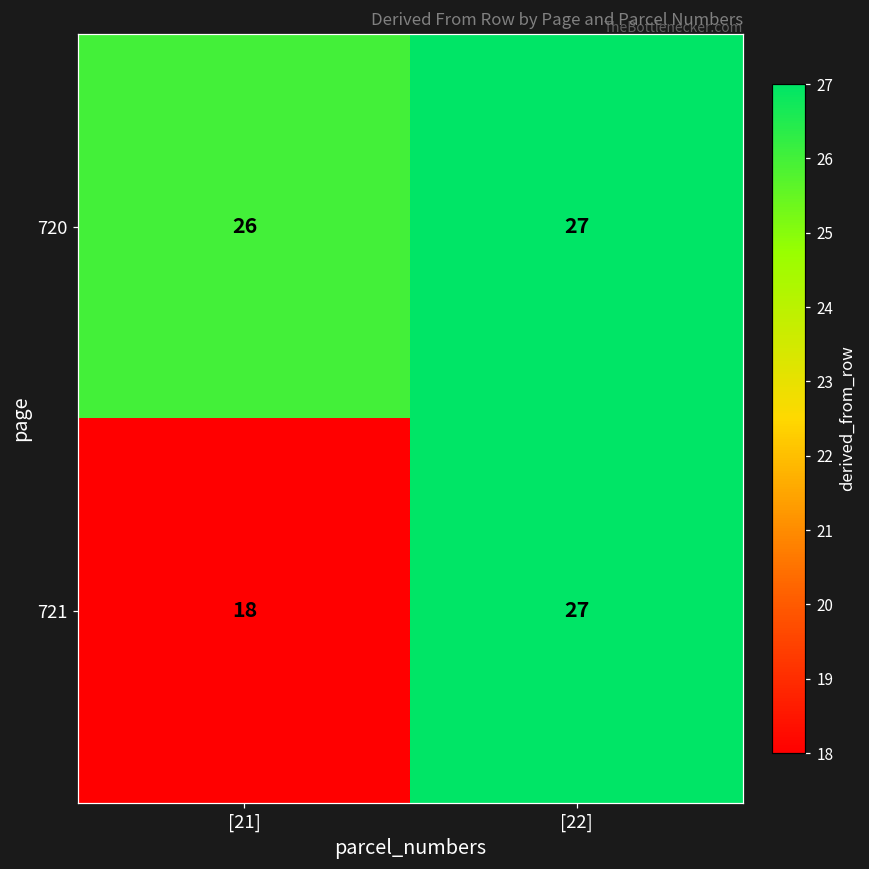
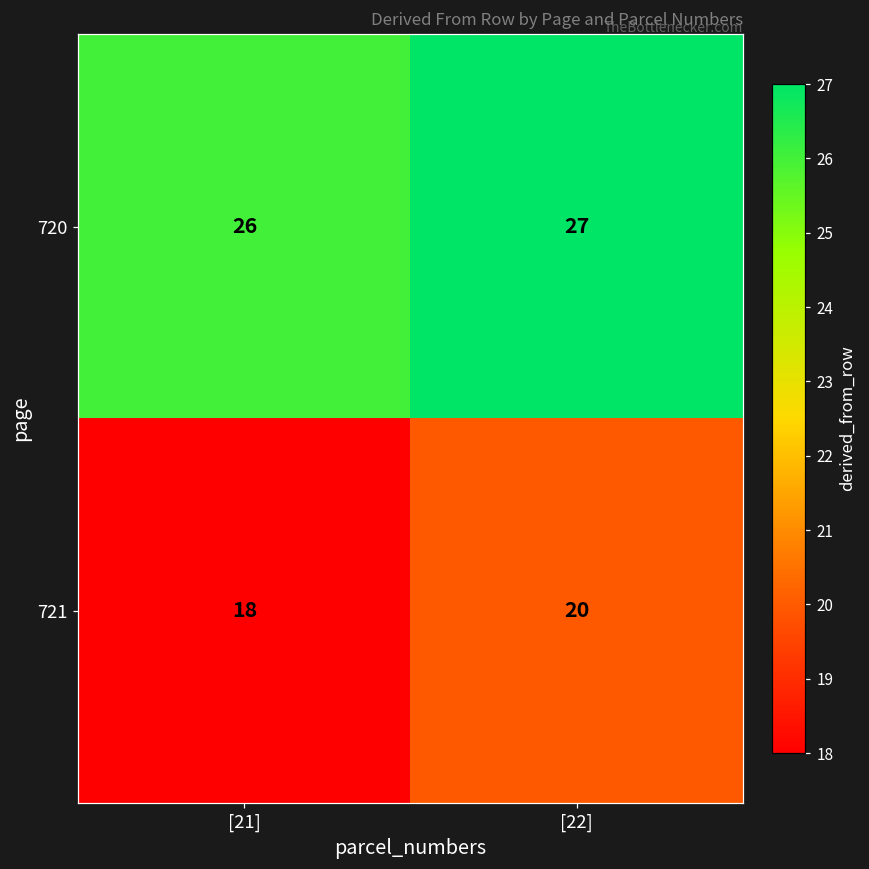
  {
    "720": {
      "[21]": 26,
      "[22]": 27
    },
    "721": {
      "[21]": 18,
-     "[22]": 27
+     "[22]": 20
    }
  }
